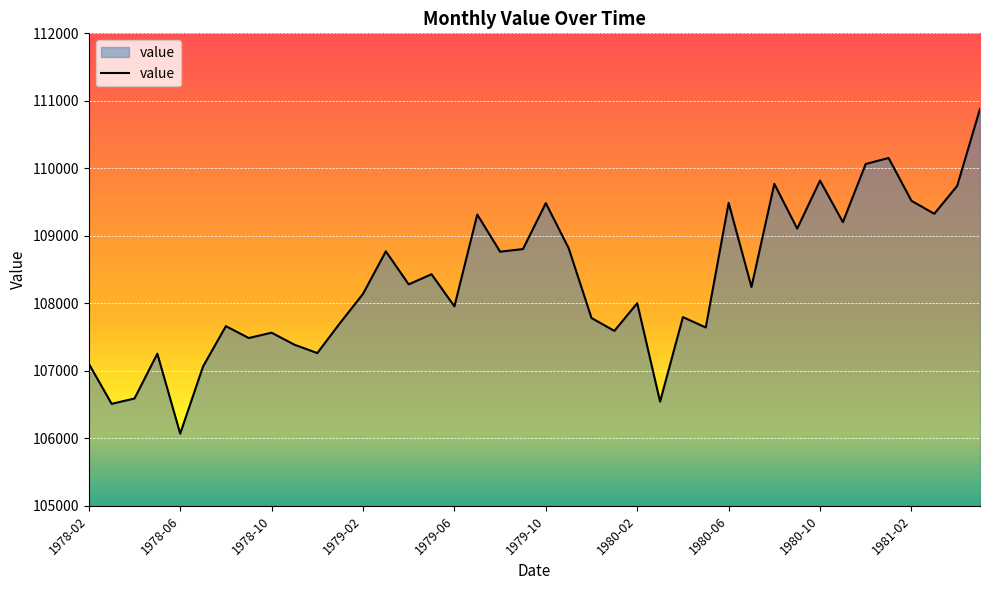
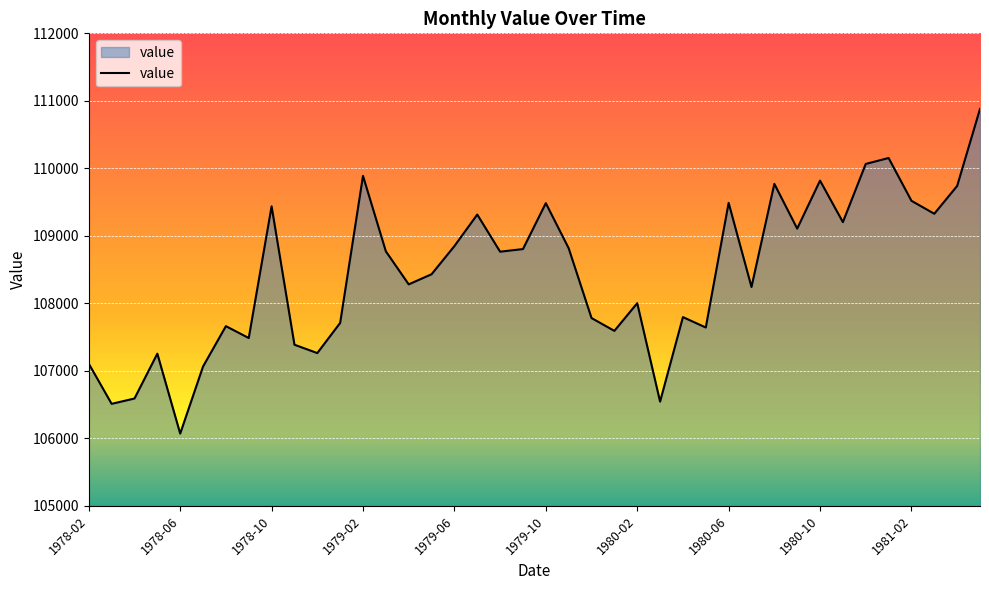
  {
    "1978-02": 107100,
    "1978-06": 106100,
-   "1978-10": 107600,
-   "1979-02": 108100,
-   "1979-06": 108000,
+   "1978-10": 109400,
+   "1979-02": 109900,
+   "1979-06": 108800,
    "1979-10": 109500,
    "1980-02": 108000,
    "1980-06": 109500,
    "1980-10": 109800,
    "1981-02": 109500
  }
